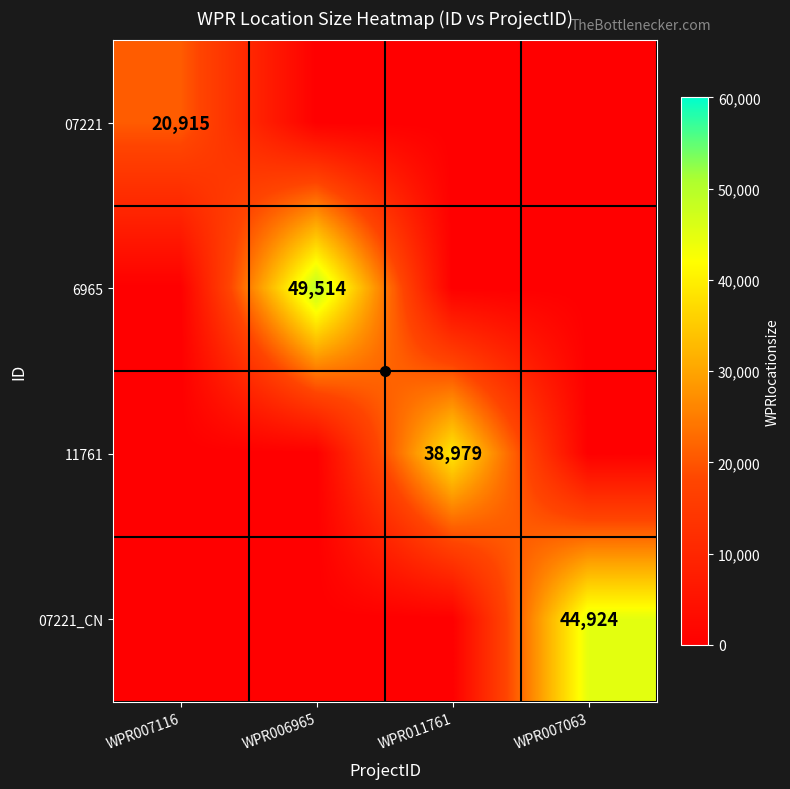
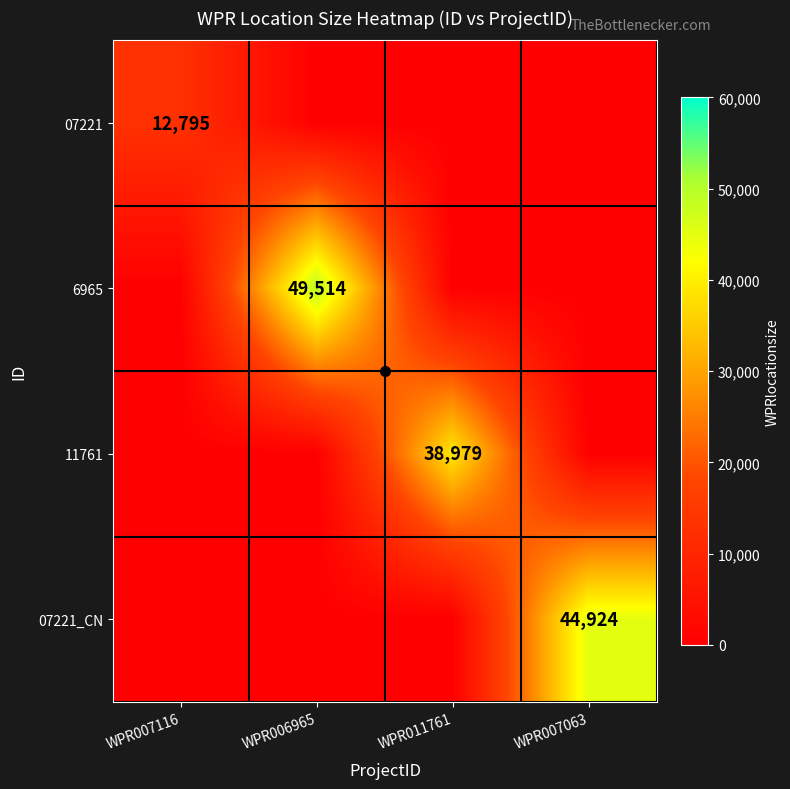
  {
    "07221": {
-     "WPR007116": "20,915"
+     "WPR007116": "12,795"
    },
    "6965": {
      "WPR006965": "49,514"
    },
    "11761": {
      "WPR011761": "38,979"
    },
    "07221_CN": {
      "WPR007063": "44,924"
    }
  }
